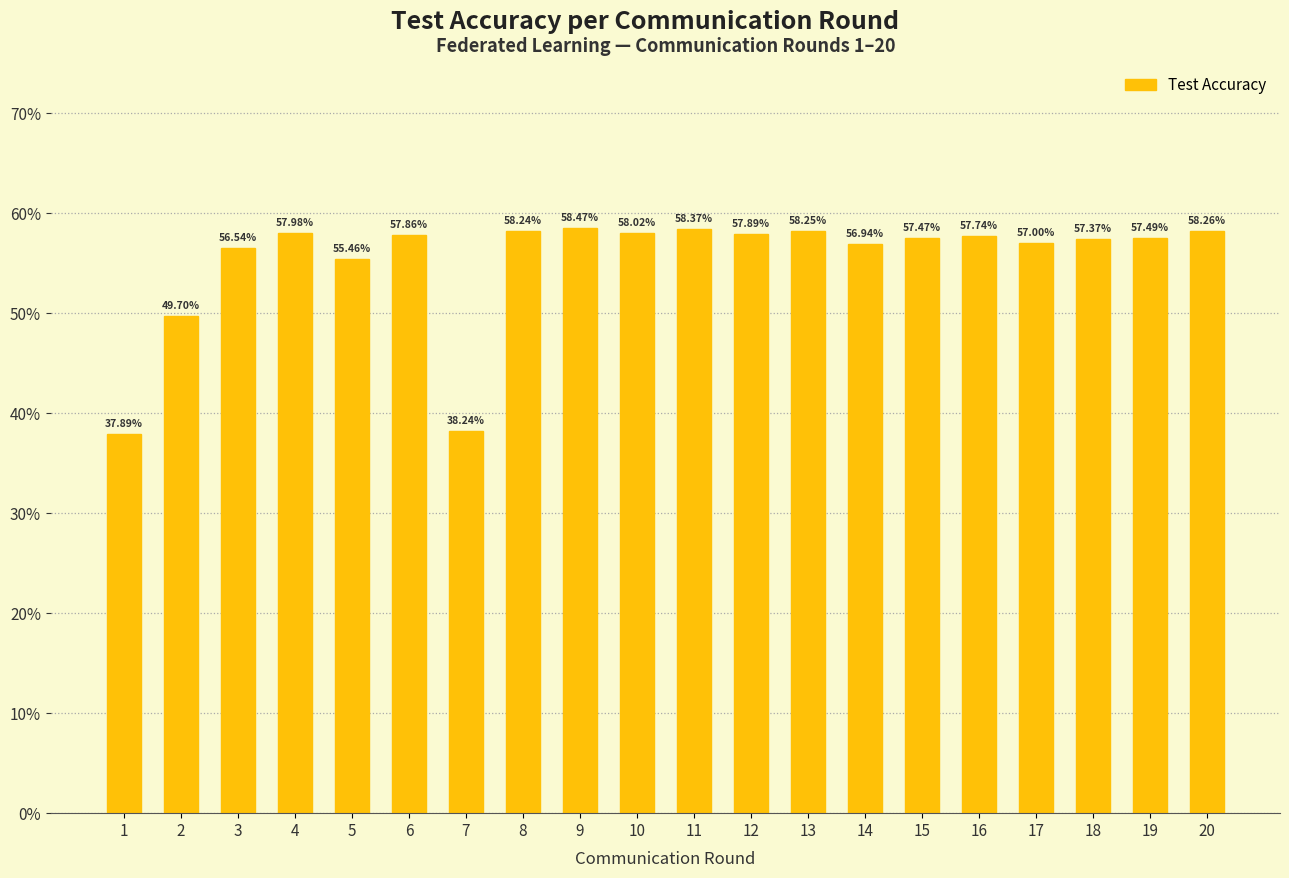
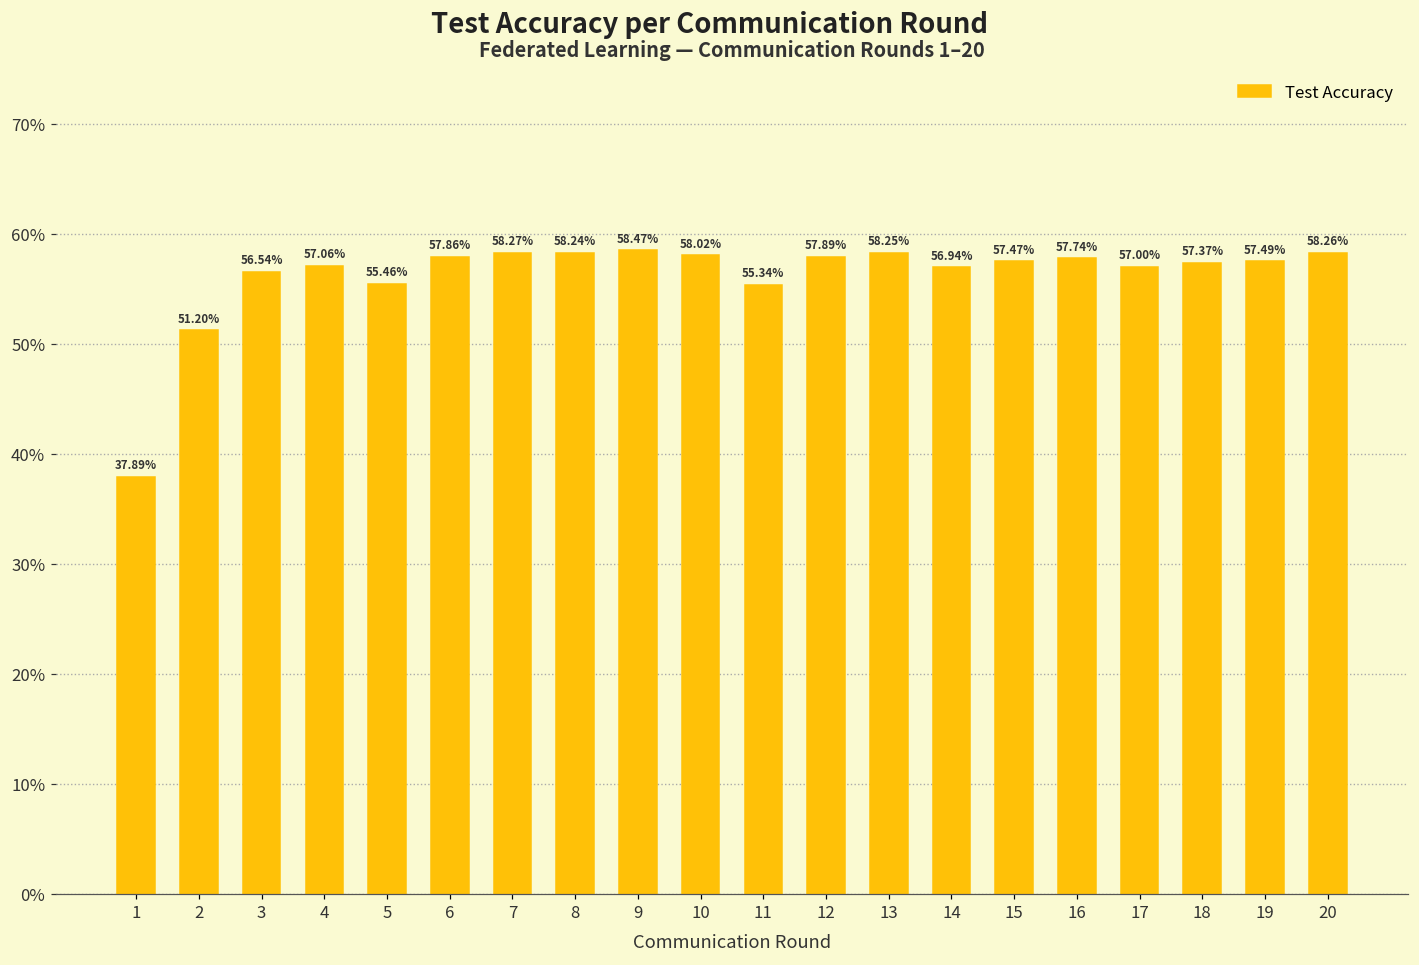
  {
    "1": "37.89%",
-   "2": "49.70%",
+   "2": "51.20%",
    "3": "56.54%",
-   "4": "57.98%",
+   "4": "57.06%",
    "5": "55.46%",
    "6": "57.86%",
-   "7": "38.24%",
+   "7": "58.27%",
    "8": "58.24%",
    "9": "58.47%",
    "10": "58.02%",
-   "11": "58.37%",
+   "11": "55.34%",
    "12": "57.89%",
    "13": "58.25%",
    "14": "56.94%",
    "15": "57.47%",
    "16": "57.74%",
    "17": "57.00%",
    "18": "57.37%",
    "19": "57.49%",
    "20": "58.26%"
  }
